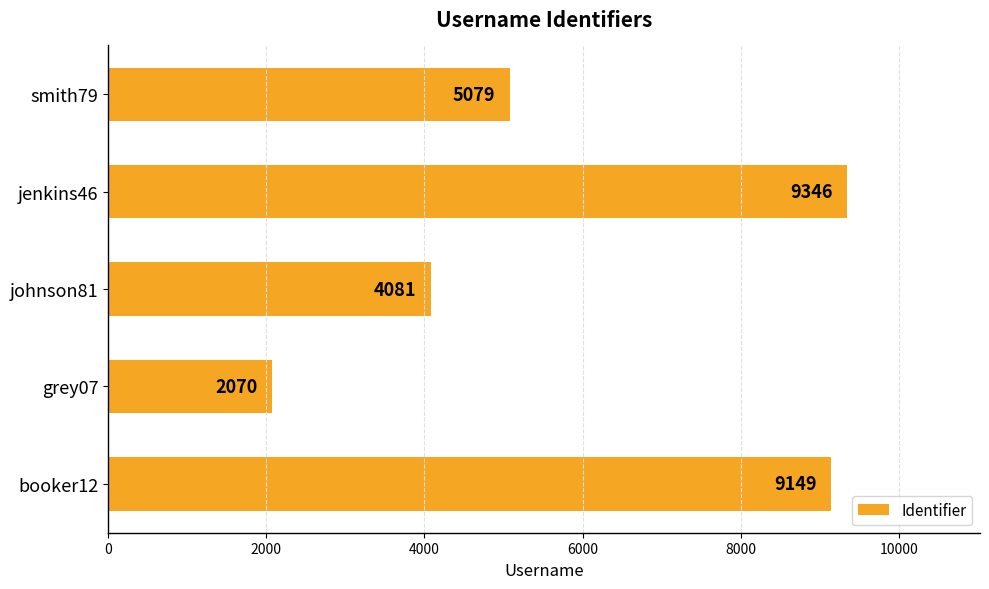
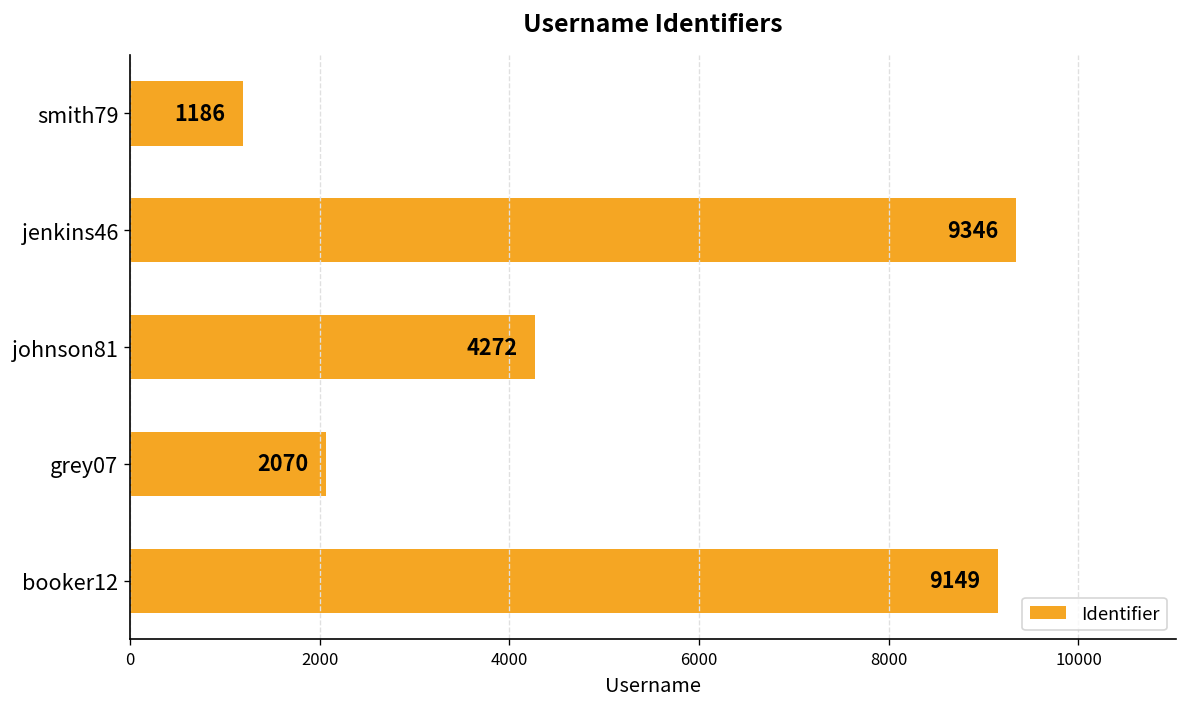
  {
-   "smith79": 5079,
+   "smith79": 1186,
    "jenkins46": 9346,
-   "johnson81": 4081,
+   "johnson81": 4272,
    "grey07": 2070,
    "booker12": 9149
  }
